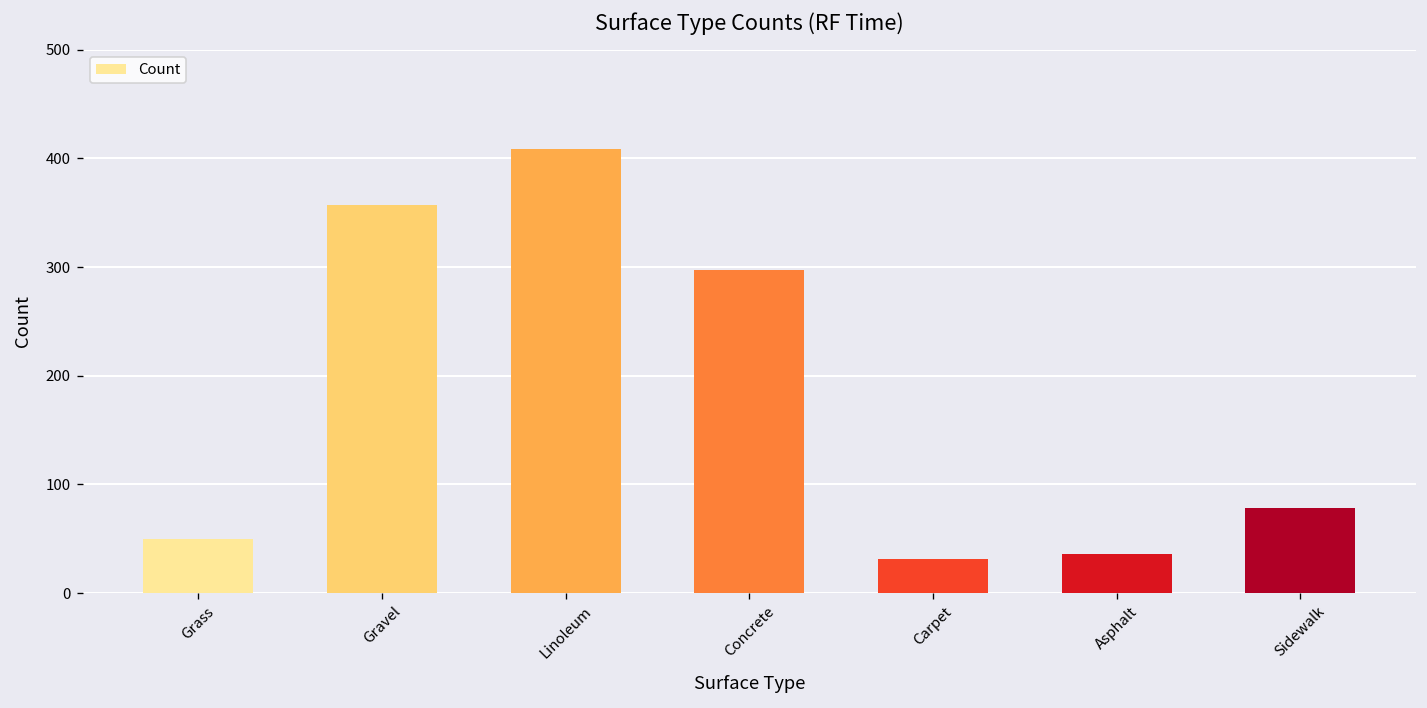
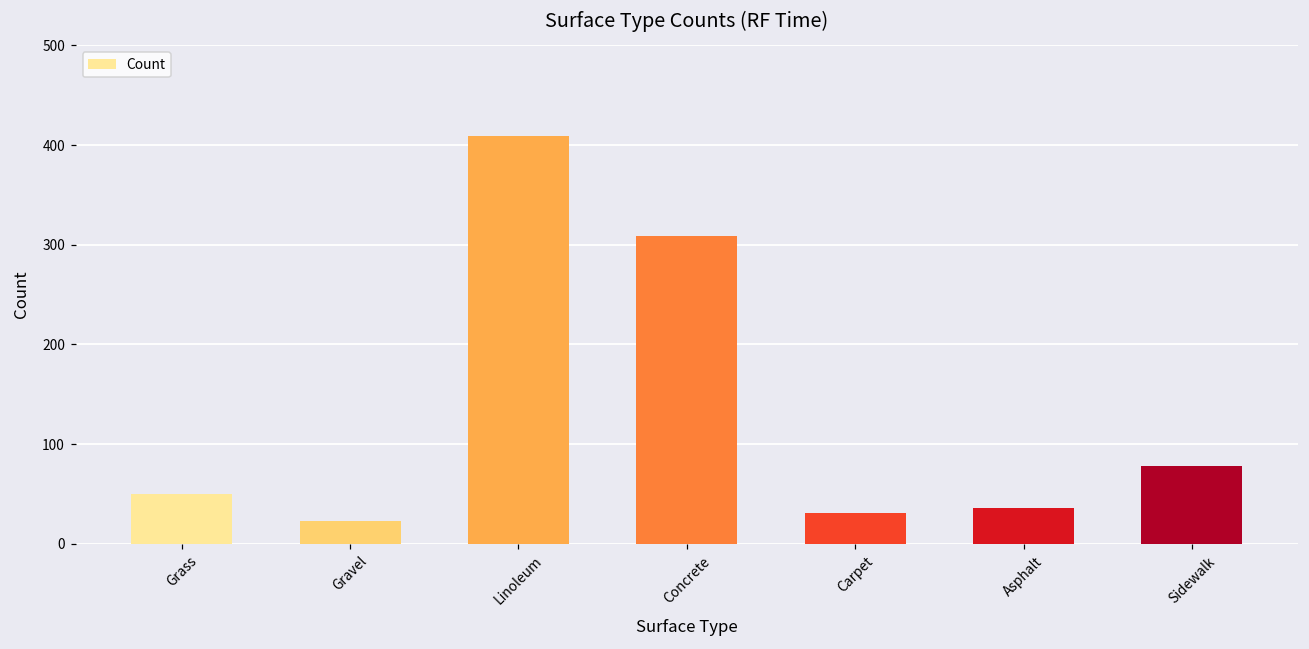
  {
    "Grass": 50,
-   "Gravel": 360,
+   "Gravel": 20,
    "Linoleum": 410,
-   "Concrete": 300,
+   "Concrete": 310,
    "Carpet": 30,
    "Asphalt": 40,
    "Sidewalk": 80
  }
